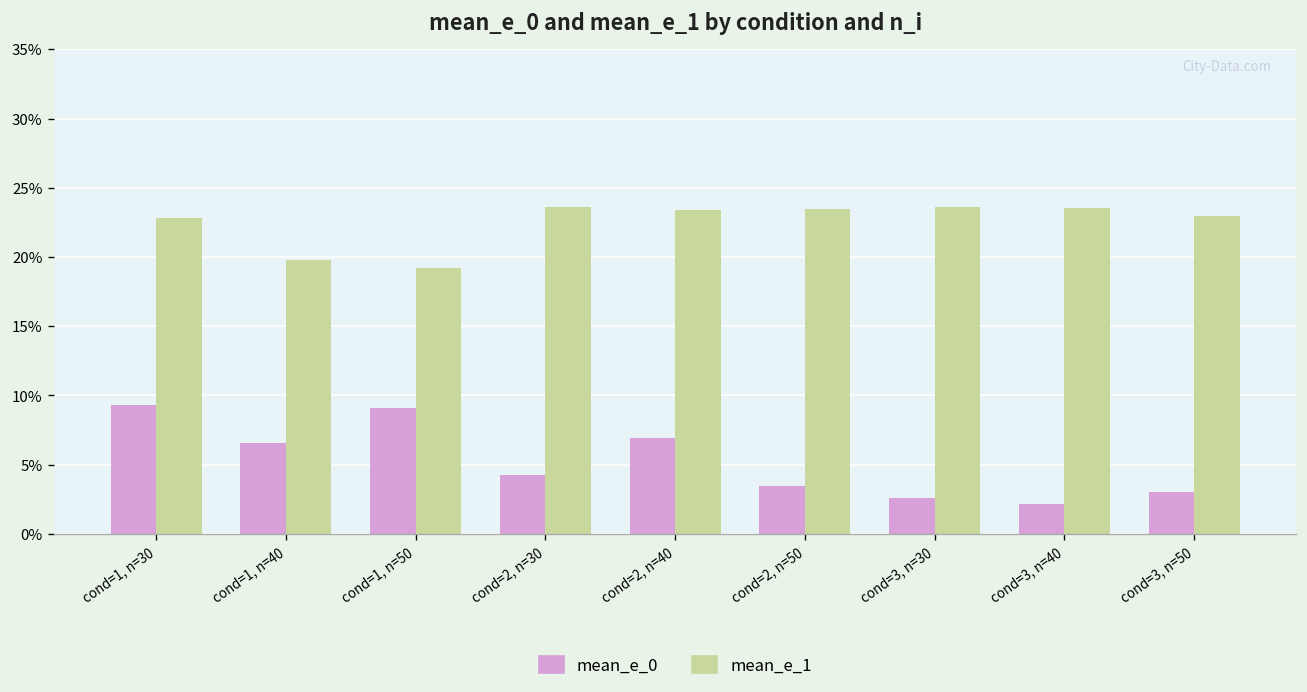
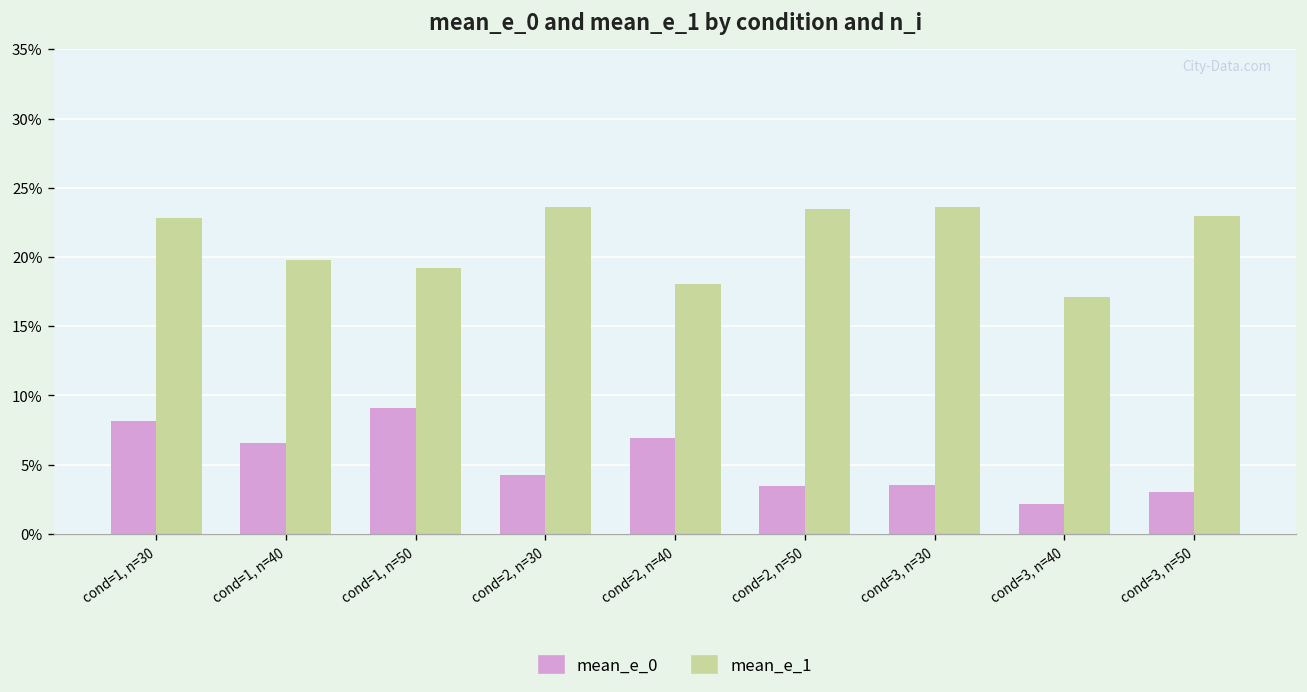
  {
    "mean_e_0": {
-     "cond=1, n=30": "9.3%",
+     "cond=1, n=30": "8.2%",
      "cond=1, n=40": "6.6%",
      "cond=1, n=50": "9.1%",
      "cond=2, n=30": "4.3%",
      "cond=2, n=40": "7.0%",
      "cond=2, n=50": "3.5%",
-     "cond=3, n=30": "2.6%",
+     "cond=3, n=30": "3.5%",
      "cond=3, n=40": "2.2%",
      "cond=3, n=50": "3.0%"
    },
    "mean_e_1": {
      "cond=1, n=30": "22.8%",
      "cond=1, n=40": "19.8%",
      "cond=1, n=50": "19.2%",
      "cond=2, n=30": "23.6%",
-     "cond=2, n=40": "23.4%",
+     "cond=2, n=40": "18.0%",
      "cond=2, n=50": "23.4%",
      "cond=3, n=30": "23.6%",
-     "cond=3, n=40": "23.6%",
+     "cond=3, n=40": "17.1%",
      "cond=3, n=50": "23.0%"
    }
  }
